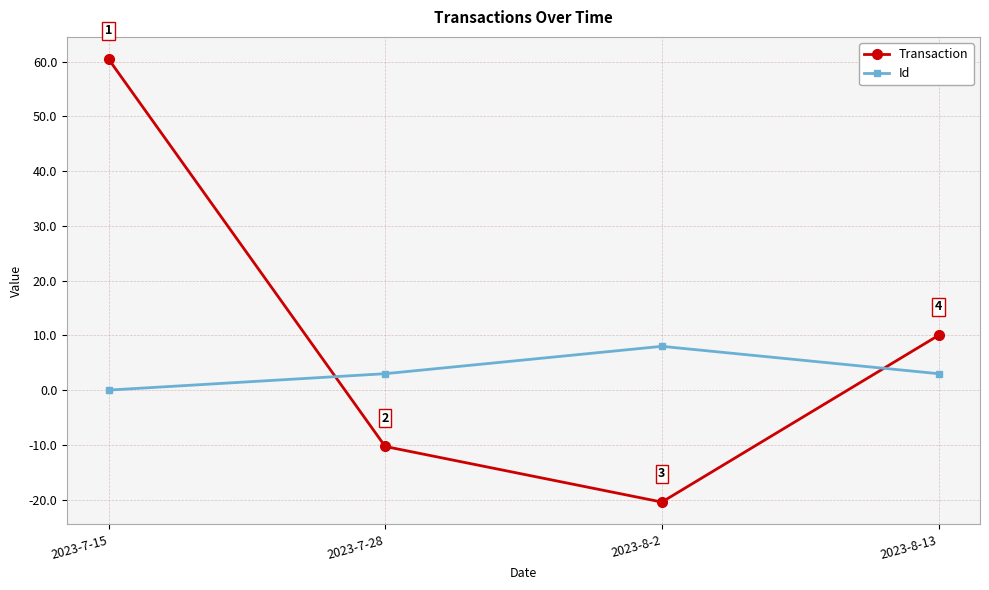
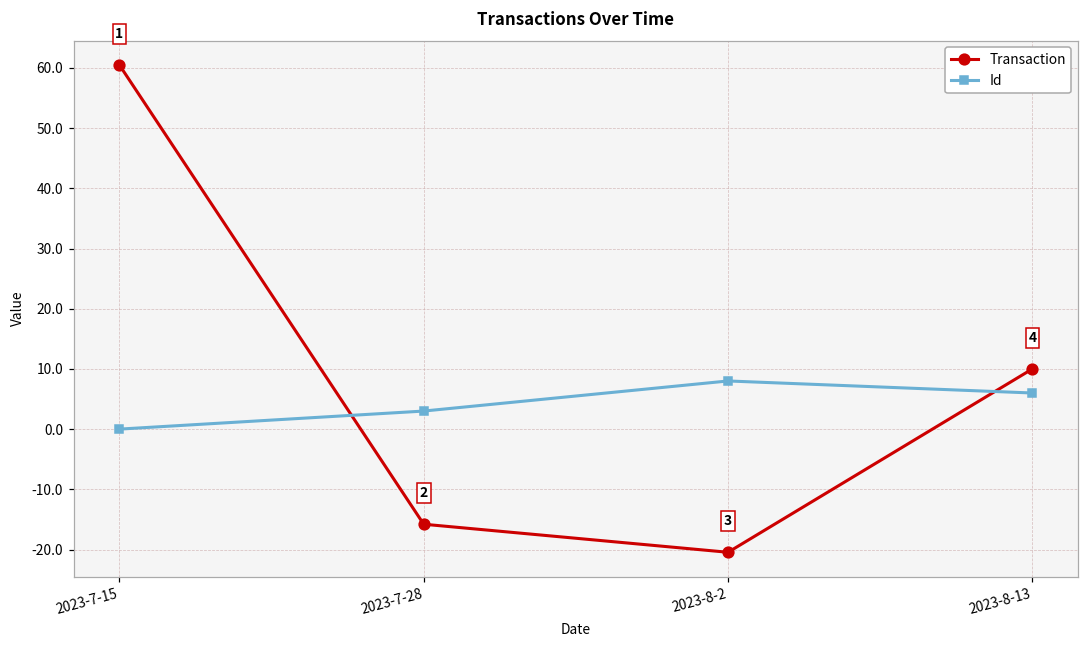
  {
    "Transaction": {
-     "2023-7-28": -10
+     "2023-7-28": -16
    },
    "Id": {
      "2023-7-15": 0,
      "2023-7-28": 3,
      "2023-8-2": 8,
-     "2023-8-13": 3
+     "2023-8-13": 6
    }
  }
